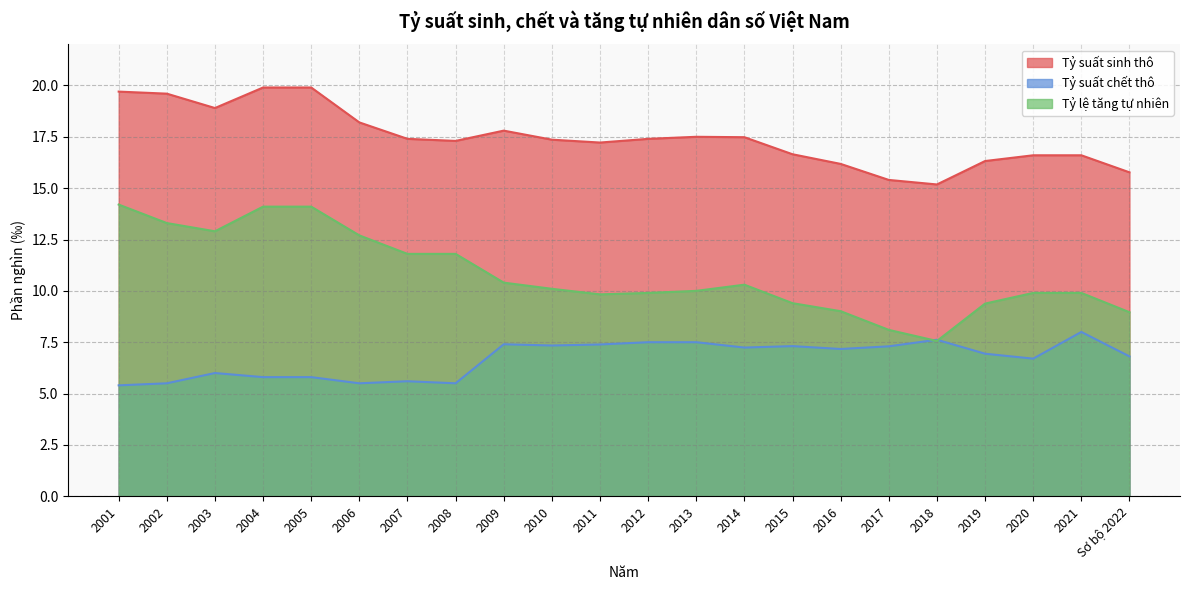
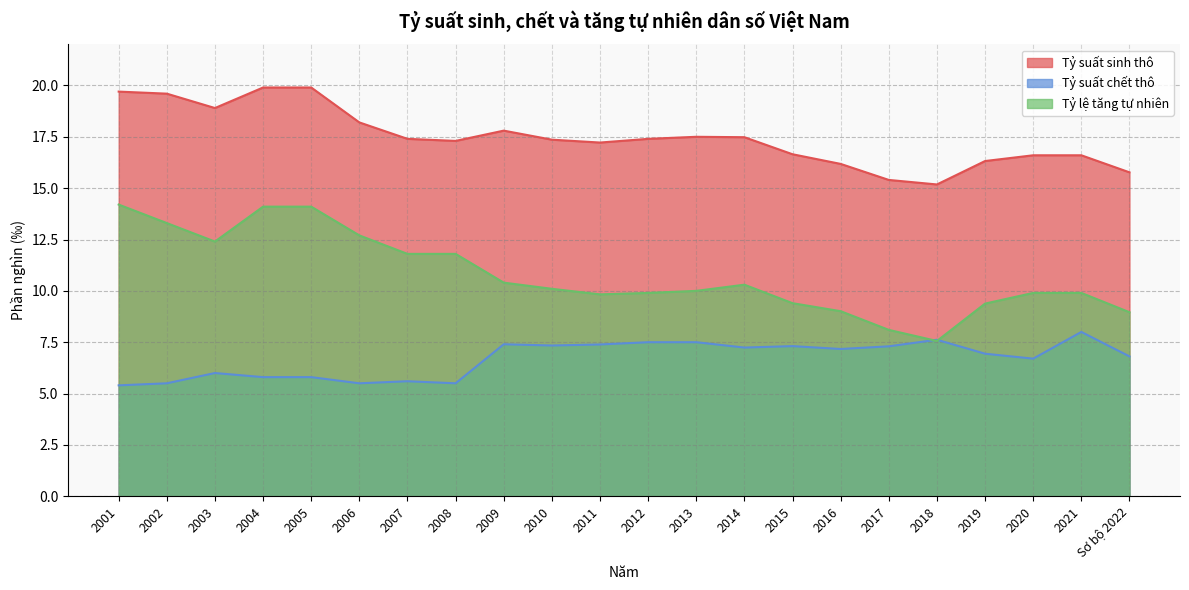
  {
    "Tỷ suất sinh thô": {
      "2001": 19.7,
      "2002": 19.6,
      "2003": 18.9,
      "2004": 19.9,
      "2005": 19.9,
      "2006": 18.2,
      "2007": 17.4,
      "2008": 17.3,
      "2009": 17.8,
      "2010": 17.4,
      "2011": 17.2,
      "2012": 17.4,
      "2013": 17.5,
      "2014": 17.5,
      "2015": 16.7,
      "2016": 16.2,
      "2017": 15.4,
      "2018": 15.2,
      "2019": 16.3,
      "2020": 16.6,
      "2021": 16.6,
      "Sơ bộ 2022": 15.8
    },
    "Tỷ suất chết thô": {
      "2001": 5.4,
      "2002": 5.5,
      "2003": 6.0,
      "2004": 5.8,
      "2005": 5.8,
      "2006": 5.5,
      "2007": 5.6,
      "2008": 5.5,
      "2009": 7.4,
      "2010": 7.3,
      "2011": 7.4,
      "2012": 7.5,
      "2013": 7.5,
      "2014": 7.2,
      "2015": 7.3,
      "2016": 7.2,
      "2017": 7.3,
      "2019": 6.9,
      "2020": 6.7,
      "2021": 8.0,
      "Sơ bộ 2022": 6.8
    },
    "Tỷ lệ tăng tự nhiên": {
      "2001": 14.2,
      "2002": 13.3,
-     "2003": 12.9,
+     "2003": 12.4,
      "2004": 14.1,
      "2005": 14.1,
      "2006": 12.7,
      "2007": 11.8,
      "2008": 11.8,
      "2009": 10.4,
      "2010": 10.1,
      "2011": 9.8,
      "2012": 9.9,
      "2013": 10.0,
      "2014": 10.3,
      "2015": 9.4,
      "2016": 9.0,
      "2017": 8.1,
      "2019": 9.4,
      "2020": 9.9,
      "2021": 9.9,
      "Sơ bộ 2022": 9.0
    }
  }
